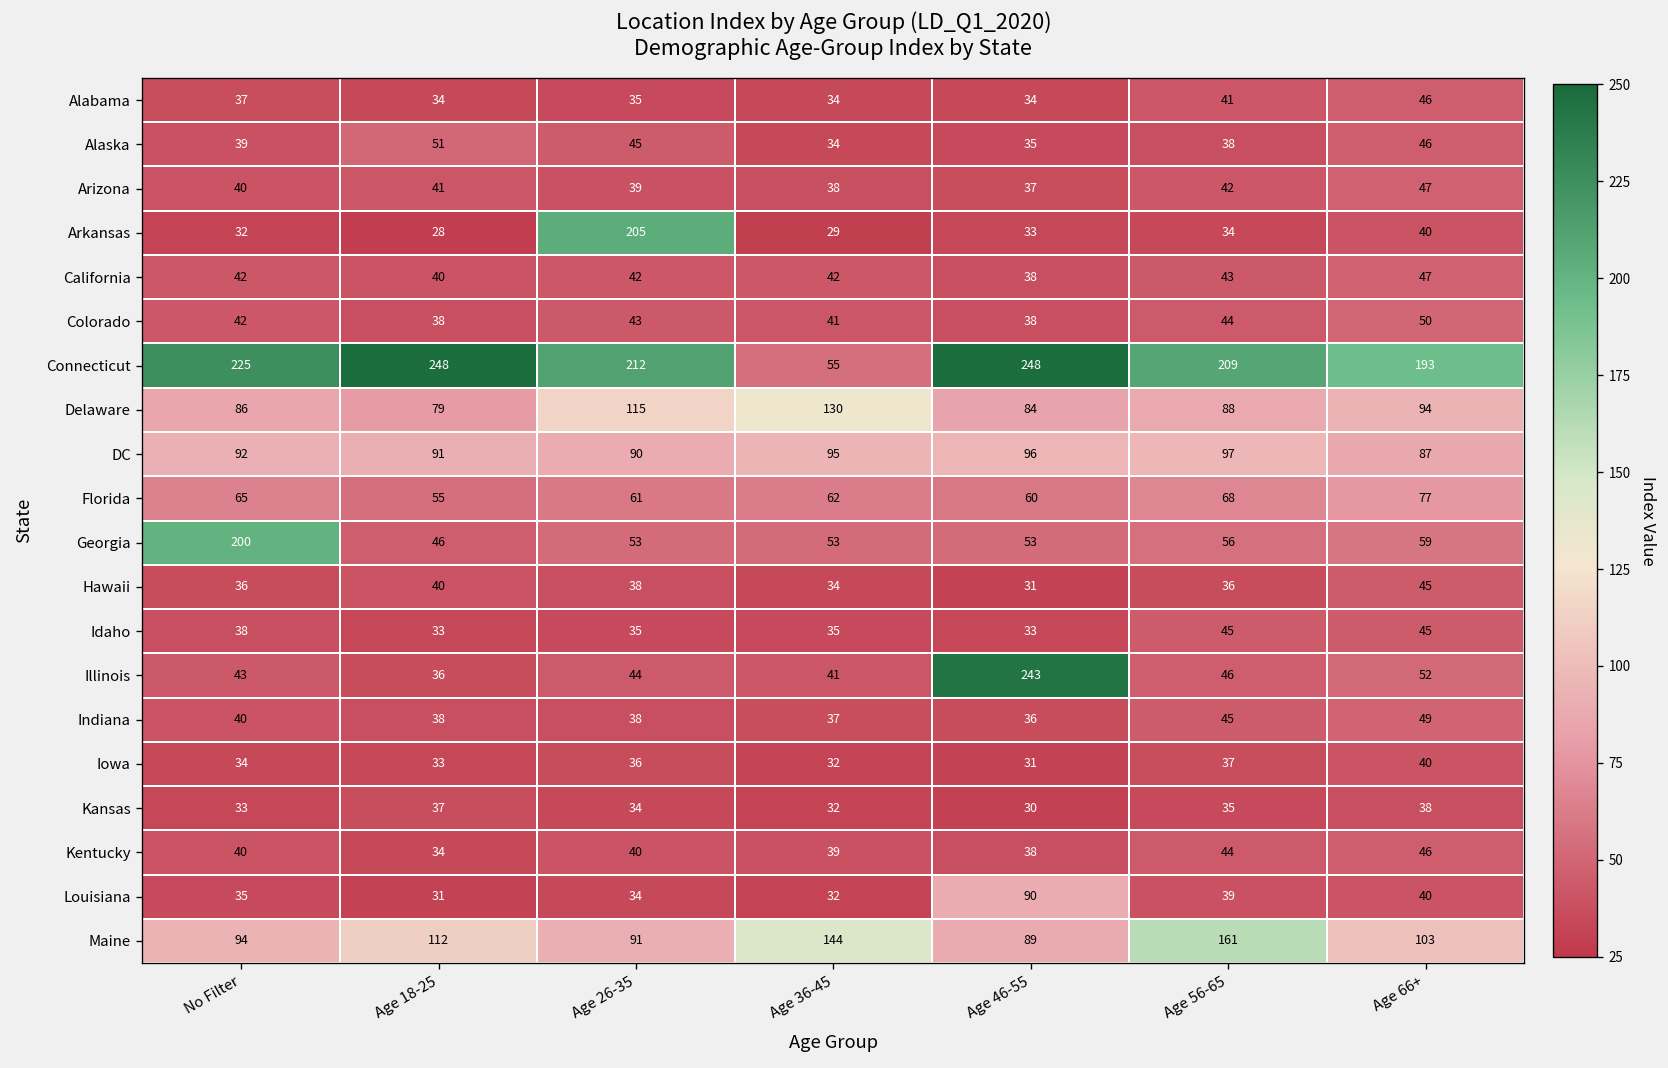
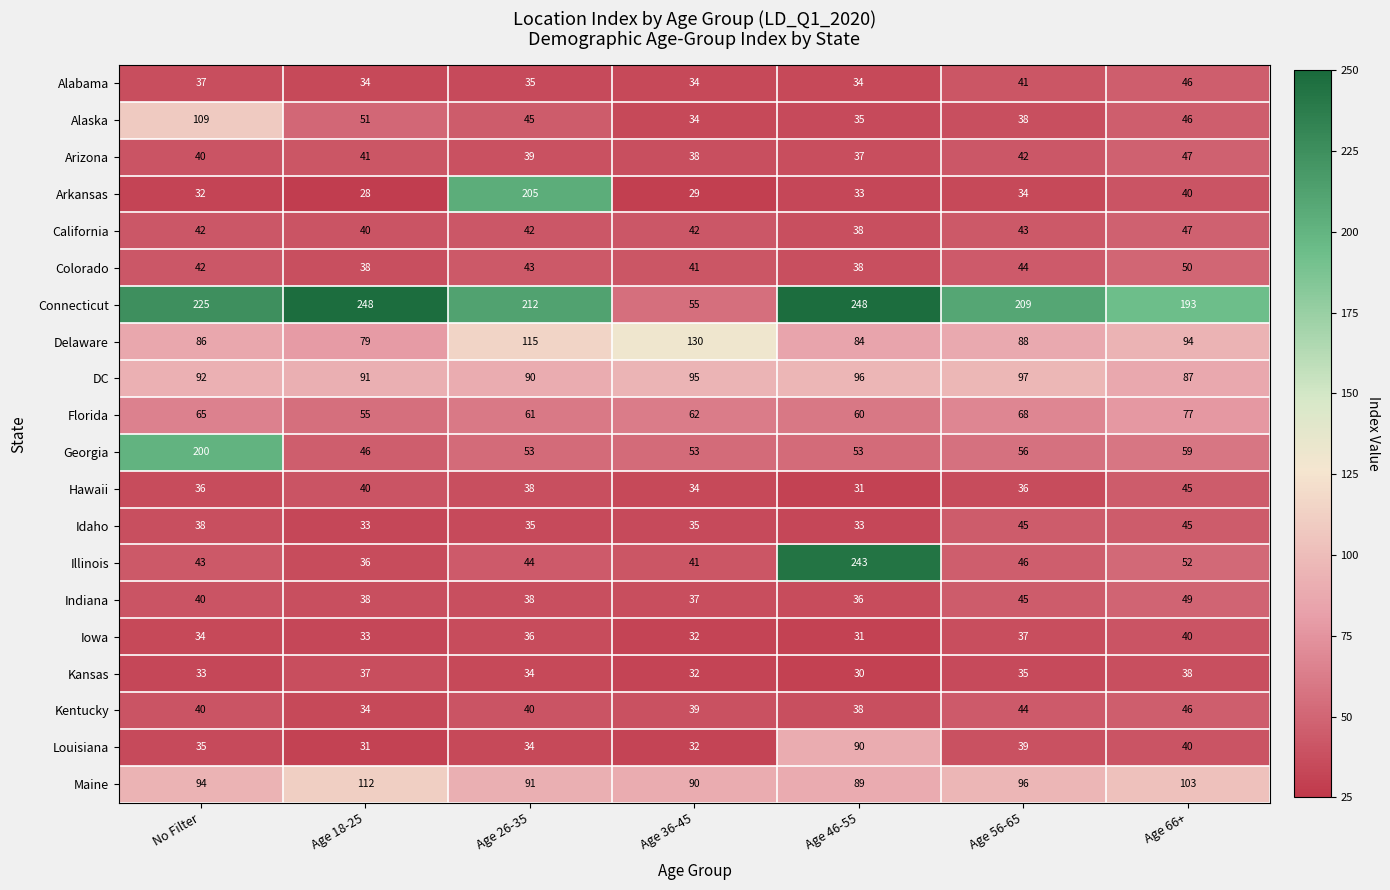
  {
    "Alabama": {
      "No Filter": 37,
      "Age 18-25": 34,
      "Age 26-35": 35,
      "Age 36-45": 34,
      "Age 46-55": 34,
      "Age 56-65": 41,
      "Age 66+": 46
    },
    "Alaska": {
-     "No Filter": 39,
+     "No Filter": 109,
      "Age 18-25": 51,
      "Age 26-35": 45,
      "Age 36-45": 34,
      "Age 46-55": 35,
      "Age 56-65": 38,
      "Age 66+": 46
    },
    "Arizona": {
      "No Filter": 40,
      "Age 18-25": 41,
      "Age 26-35": 39,
      "Age 36-45": 38,
      "Age 46-55": 37,
      "Age 56-65": 42,
      "Age 66+": 47
    },
    "Arkansas": {
      "No Filter": 32,
      "Age 18-25": 28,
      "Age 26-35": 205,
      "Age 36-45": 29,
      "Age 46-55": 33,
      "Age 56-65": 34,
      "Age 66+": 40
    },
    "California": {
      "No Filter": 42,
      "Age 18-25": 40,
      "Age 26-35": 42,
      "Age 36-45": 42,
      "Age 46-55": 38,
      "Age 56-65": 43,
      "Age 66+": 47
    },
    "Colorado": {
      "No Filter": 42,
      "Age 18-25": 38,
      "Age 26-35": 43,
      "Age 36-45": 41,
      "Age 46-55": 38,
      "Age 56-65": 44,
      "Age 66+": 50
    },
    "Connecticut": {
      "No Filter": 225,
      "Age 18-25": 248,
      "Age 26-35": 212,
      "Age 36-45": 55,
      "Age 46-55": 248,
      "Age 56-65": 209,
      "Age 66+": 193
    },
    "Delaware": {
      "No Filter": 86,
      "Age 18-25": 79,
      "Age 26-35": 115,
      "Age 36-45": 130,
      "Age 46-55": 84,
      "Age 56-65": 88,
      "Age 66+": 94
    },
    "DC": {
      "No Filter": 92,
      "Age 18-25": 91,
      "Age 26-35": 90,
      "Age 36-45": 95,
      "Age 46-55": 96,
      "Age 56-65": 97,
      "Age 66+": 87
    },
    "Florida": {
      "No Filter": 65,
      "Age 18-25": 55,
      "Age 26-35": 61,
      "Age 36-45": 62,
      "Age 46-55": 60,
      "Age 56-65": 68,
      "Age 66+": 77
    },
    "Georgia": {
      "No Filter": 200,
      "Age 18-25": 46,
      "Age 26-35": 53,
      "Age 36-45": 53,
      "Age 46-55": 53,
      "Age 56-65": 56,
      "Age 66+": 59
    },
    "Hawaii": {
      "No Filter": 36,
      "Age 18-25": 40,
      "Age 26-35": 38,
      "Age 36-45": 34,
      "Age 46-55": 31,
      "Age 56-65": 36,
      "Age 66+": 45
    },
    "Idaho": {
      "No Filter": 38,
      "Age 18-25": 33,
      "Age 26-35": 35,
      "Age 36-45": 35,
      "Age 46-55": 33,
      "Age 56-65": 45,
      "Age 66+": 45
    },
    "Illinois": {
      "No Filter": 43,
      "Age 18-25": 36,
      "Age 26-35": 44,
      "Age 36-45": 41,
      "Age 46-55": 243,
      "Age 56-65": 46,
      "Age 66+": 52
    },
    "Indiana": {
      "No Filter": 40,
      "Age 18-25": 38,
      "Age 26-35": 38,
      "Age 36-45": 37,
      "Age 46-55": 36,
      "Age 56-65": 45,
      "Age 66+": 49
    },
    "Iowa": {
      "No Filter": 34,
      "Age 18-25": 33,
      "Age 26-35": 36,
      "Age 36-45": 32,
      "Age 46-55": 31,
      "Age 56-65": 37,
      "Age 66+": 40
    },
    "Kansas": {
      "No Filter": 33,
      "Age 18-25": 37,
      "Age 26-35": 34,
      "Age 36-45": 32,
      "Age 46-55": 30,
      "Age 56-65": 35,
      "Age 66+": 38
    },
    "Kentucky": {
      "No Filter": 40,
      "Age 18-25": 34,
      "Age 26-35": 40,
      "Age 36-45": 39,
      "Age 46-55": 38,
      "Age 56-65": 44,
      "Age 66+": 46
    },
    "Louisiana": {
      "No Filter": 35,
      "Age 18-25": 31,
      "Age 26-35": 34,
      "Age 36-45": 32,
      "Age 46-55": 90,
      "Age 56-65": 39,
      "Age 66+": 40
    },
    "Maine": {
      "No Filter": 94,
      "Age 18-25": 112,
      "Age 26-35": 91,
-     "Age 36-45": 144,
+     "Age 36-45": 90,
      "Age 46-55": 89,
-     "Age 56-65": 161,
+     "Age 56-65": 96,
      "Age 66+": 103
    }
  }
